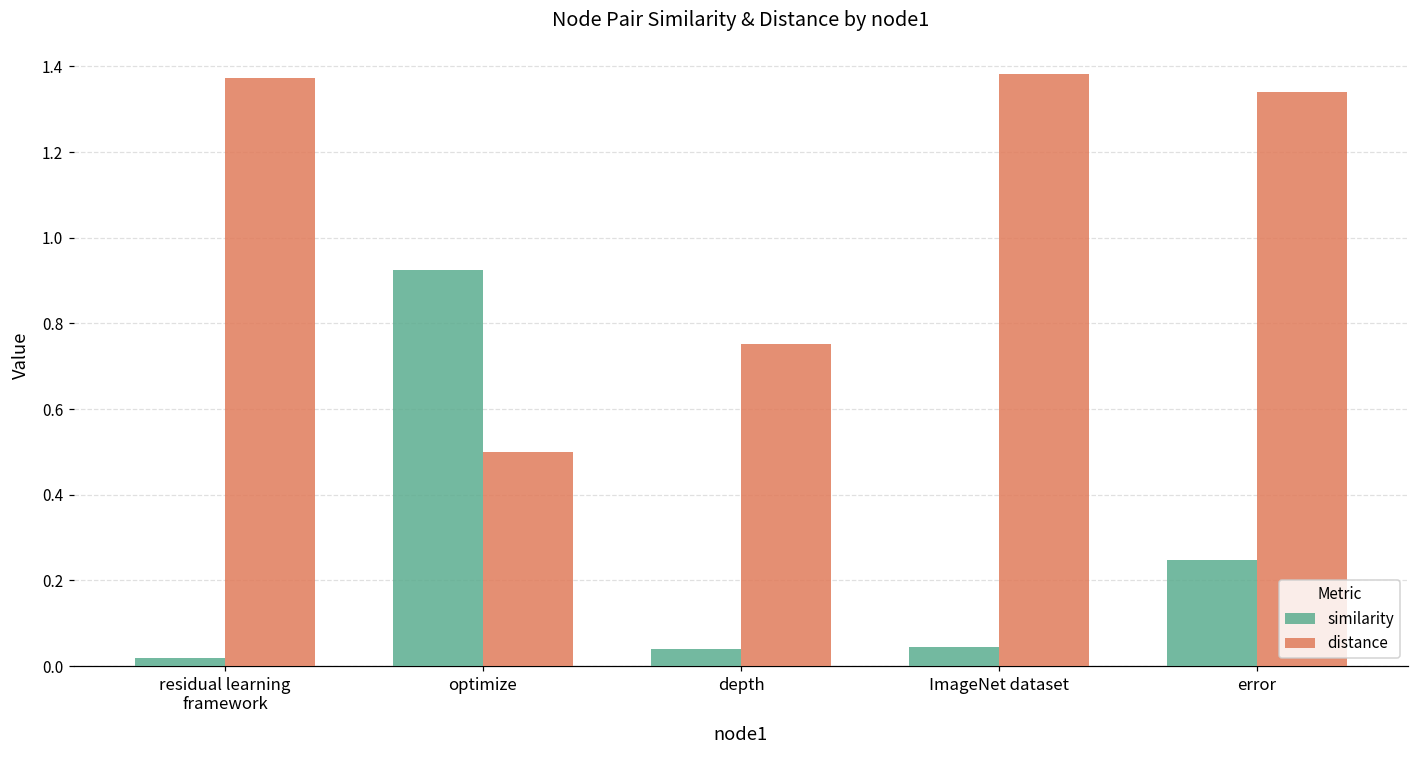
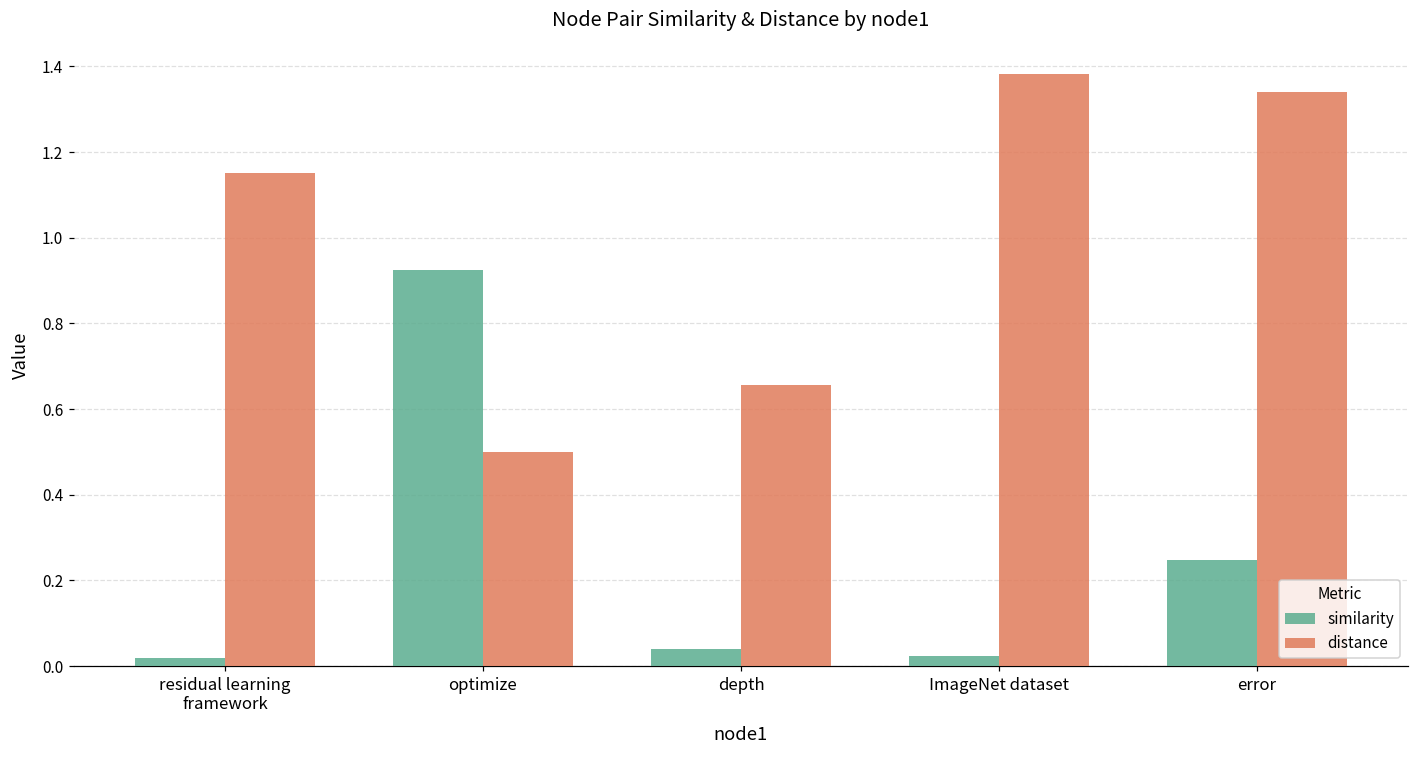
  {
    "similarity": {
      "residual learning framework": 0.02,
      "optimize": 0.93,
      "depth": 0.04,
-     "ImageNet dataset": 0.04,
+     "ImageNet dataset": 0.02,
      "error": 0.25
    },
    "distance": {
-     "residual learning framework": 1.37,
+     "residual learning framework": 1.15,
      "optimize": 0.50,
-     "depth": 0.75,
+     "depth": 0.66,
      "ImageNet dataset": 1.38,
      "error": 1.34
    }
  }
